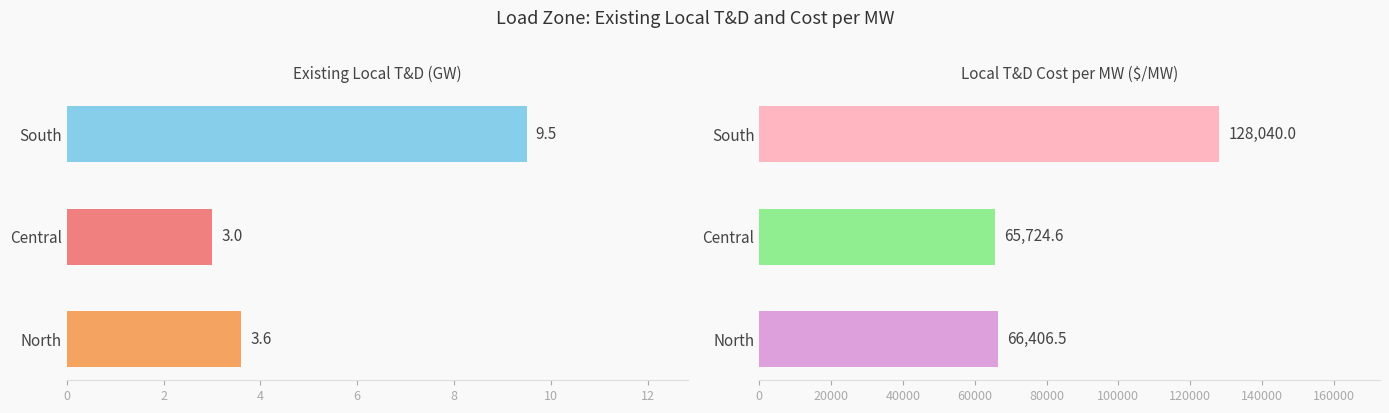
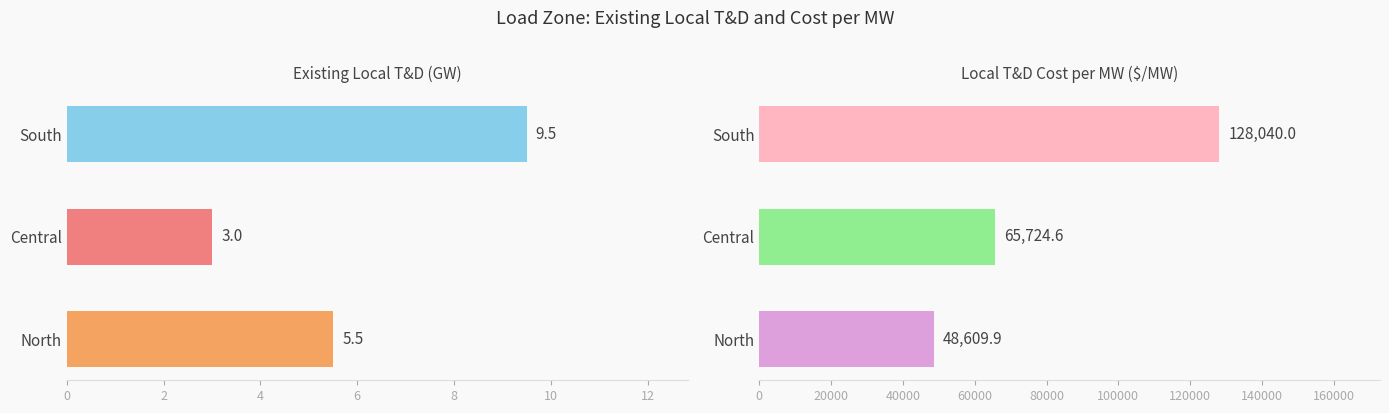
  {
    "Existing Local T&D (GW)": {
      "South": "9.5",
      "Central": "3.0",
-     "North": "3.6"
+     "North": "5.5"
    },
    "Local T&D Cost per MW ($/MW)": {
      "South": "128,040.0",
      "Central": "65,724.6",
-     "North": "66,406.5"
+     "North": "48,609.9"
    }
  }
